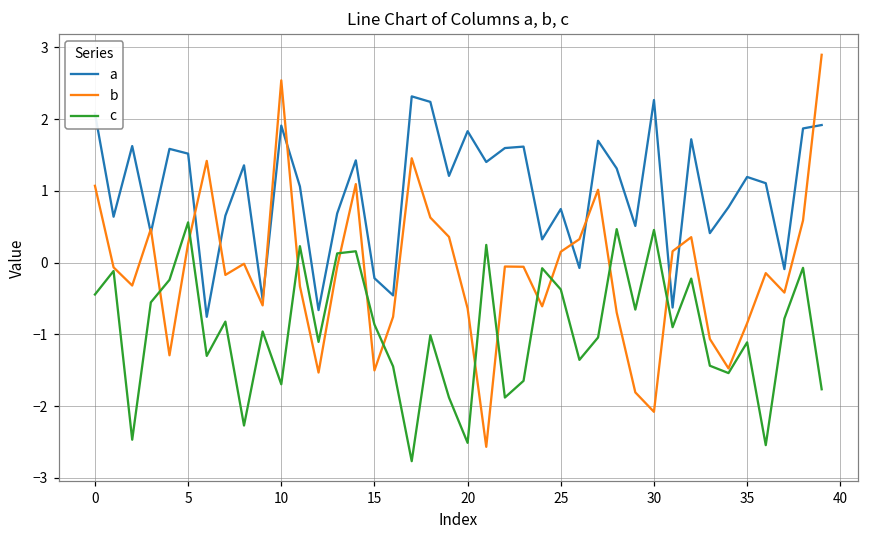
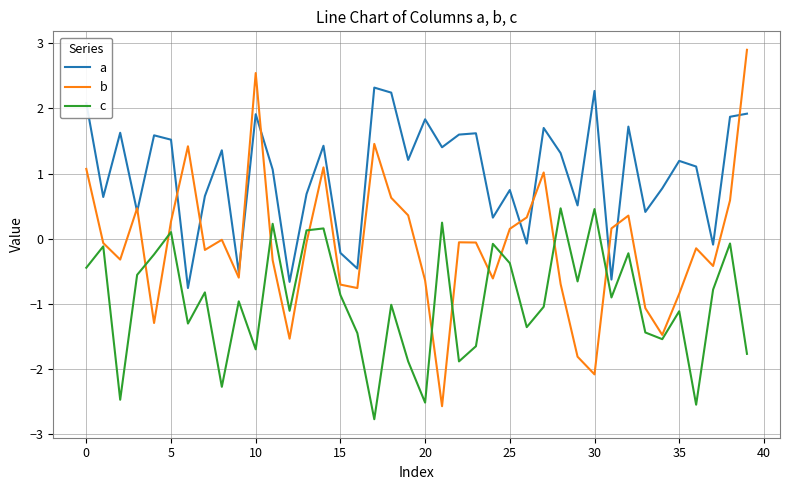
  {
    "a": {
      "5": 1.5,
      "10": 1.9,
      "15": -0.2,
      "20": 1.8,
      "25": 0.7,
      "30": 2.3,
      "35": 1.2
    },
    "b": {
      "0": 1.1,
      "5": 0.3,
      "10": 2.5,
-     "15": -1.5,
+     "15": -0.7,
      "20": -0.6,
      "25": 0.2,
      "30": -2.1,
      "35": -0.8
    },
    "c": {
      "0": -0.4,
-     "5": 0.6,
+     "5": 0.1,
      "10": -1.7,
      "15": -0.9,
      "20": -2.5,
      "25": -0.4,
      "30": 0.5,
      "35": -1.1
    }
  }
